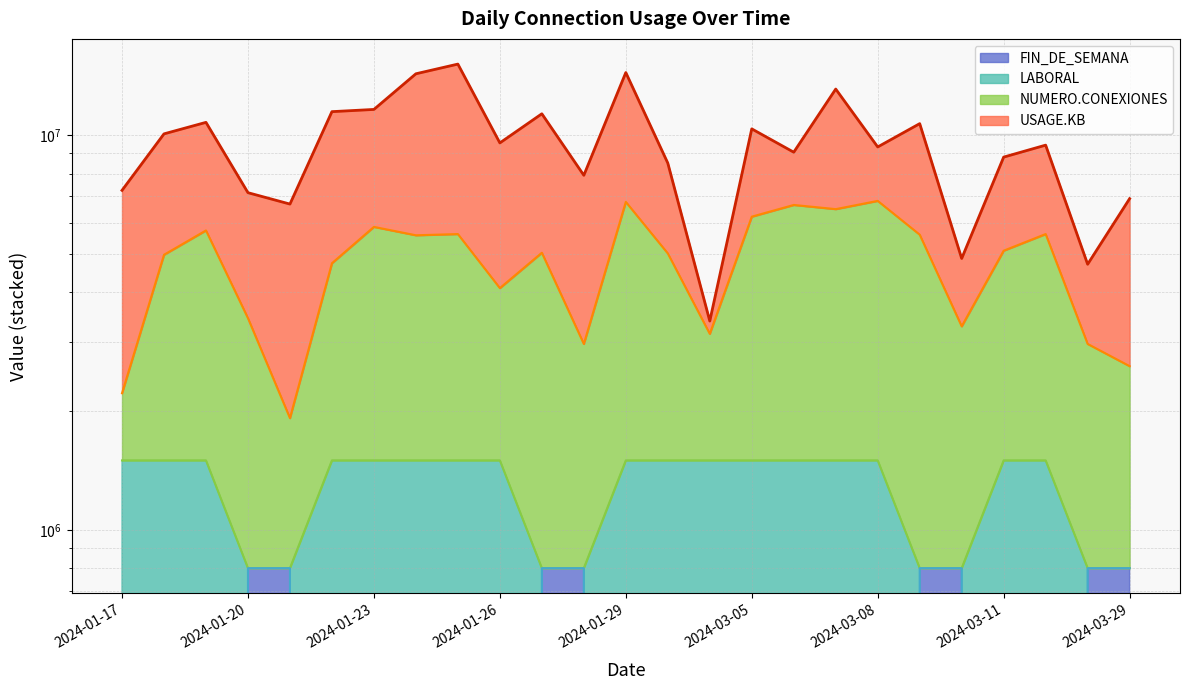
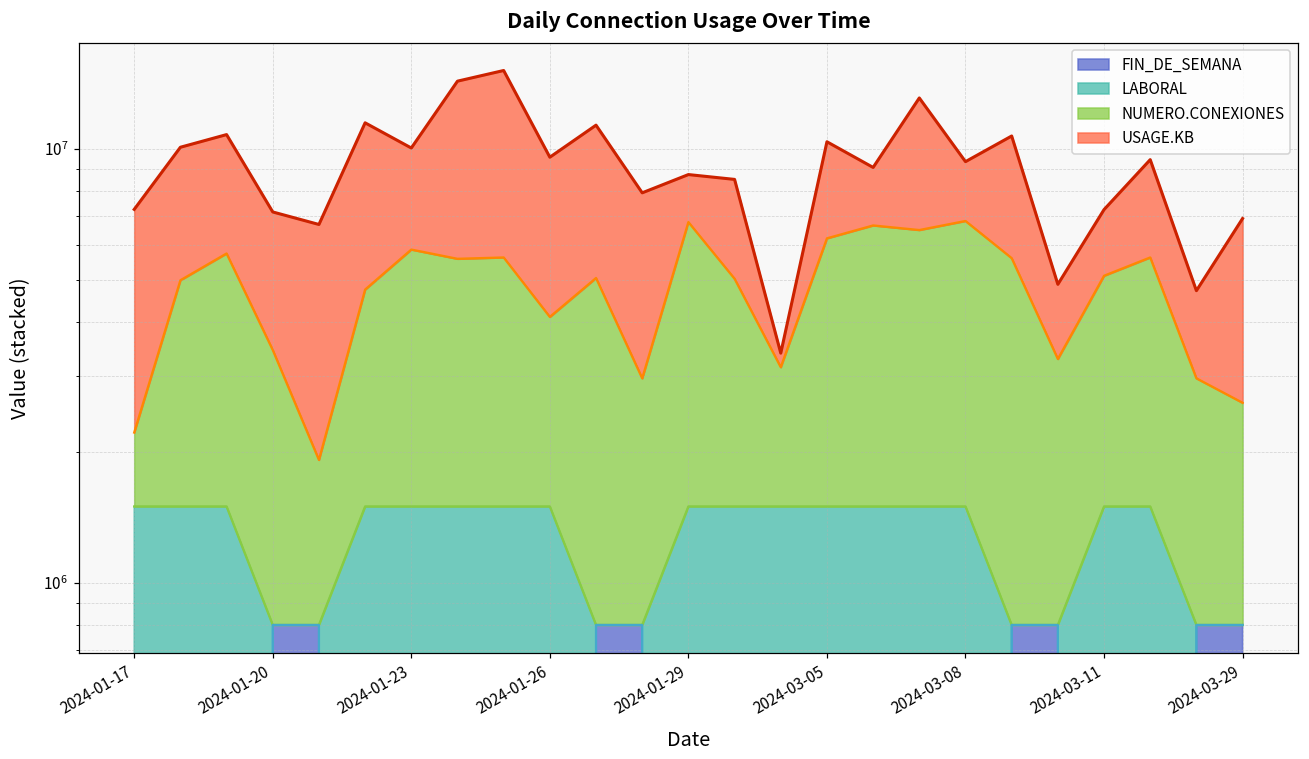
  {
    "LABORAL": {
      "2024-01-17": 1500000,
      "2024-01-23": 1500000,
      "2024-01-26": 1500000,
      "2024-01-29": 1500000,
      "2024-03-05": 1500000,
      "2024-03-08": 1500000,
      "2024-03-11": 1500000
    },
    "NUMERO.CONEXIONES": {
      "2024-01-17": 720000,
      "2024-01-20": 2600000,
      "2024-01-23": 4400000,
      "2024-01-26": 2600000,
      "2024-01-29": 5300000,
      "2024-03-05": 4700000,
      "2024-03-08": 5300000,
      "2024-03-11": 3600000,
      "2024-03-29": 1800000
    },
    "USAGE.KB": {
      "2024-01-17": 5000000,
      "2024-01-20": 3700000,
-     "2024-01-23": 5800000,
+     "2024-01-23": 4200000,
      "2024-01-26": 5500000,
-     "2024-01-29": 7600000,
+     "2024-01-29": 1900000,
      "2024-03-05": 4200000,
      "2024-03-08": 2500000,
-     "2024-03-11": 3700000,
+     "2024-03-11": 2100000,
      "2024-03-29": 4300000
    }
  }
